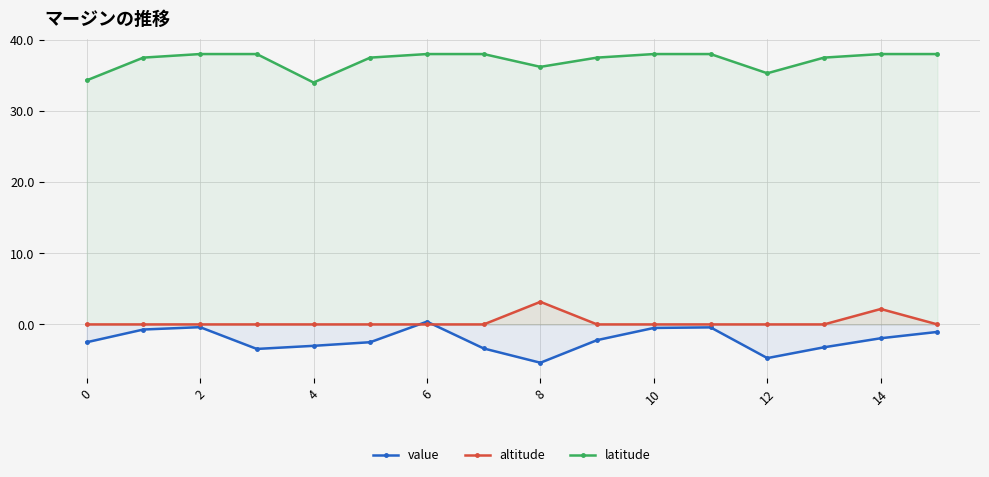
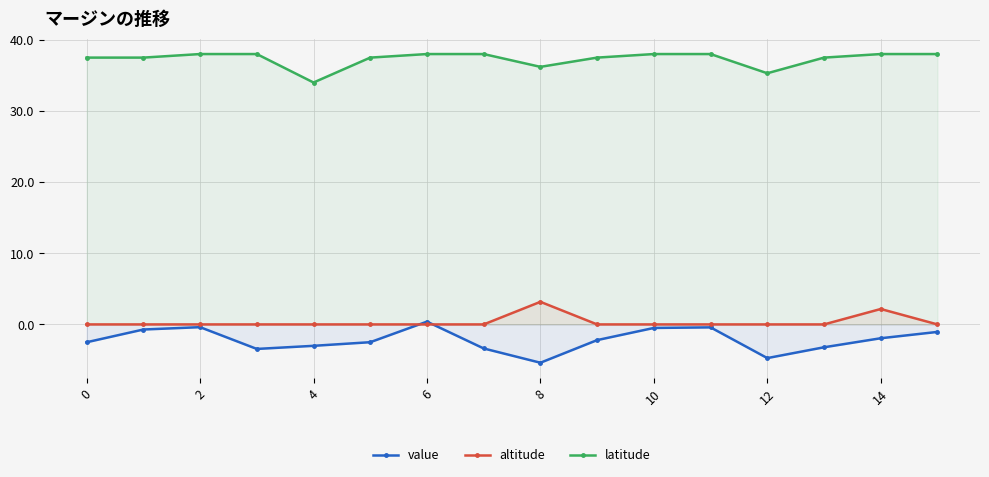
  {
    "altitude": {
      "6": 0,
      "8": 3,
      "14": 2
    },
    "latitude": {
-     "0": 34,
+     "0": 38,
      "2": 38,
      "4": 34,
      "6": 38,
      "8": 36,
      "10": 38,
      "12": 35,
      "14": 38
    }
  }
